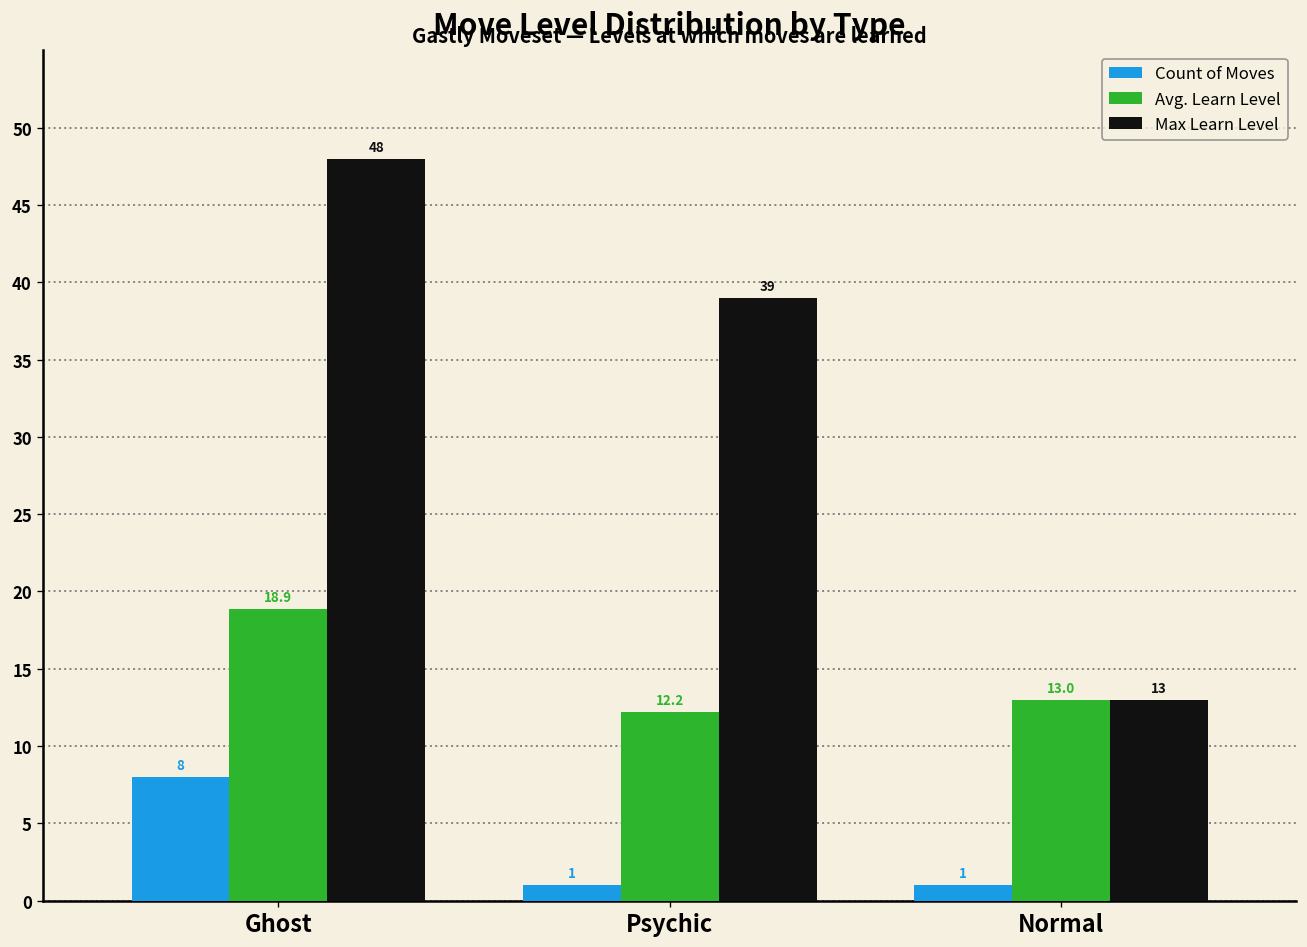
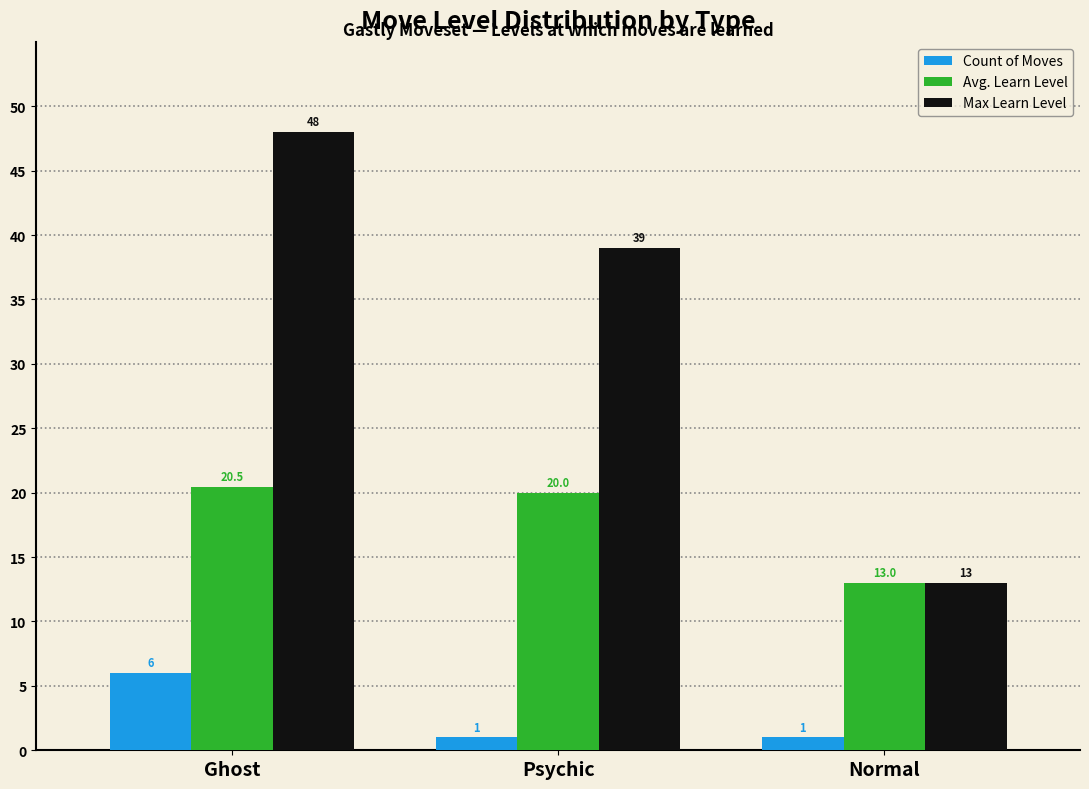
  {
    "Count of Moves": {
-     "Ghost": 8,
+     "Ghost": 6,
      "Psychic": 1,
      "Normal": 1
    },
    "Avg. Learn Level": {
-     "Ghost": 18.9,
-     "Psychic": 12.2,
+     "Ghost": 20.5,
+     "Psychic": 20.0,
      "Normal": 13.0
    },
    "Max Learn Level": {
      "Ghost": 48,
      "Psychic": 39,
      "Normal": 13
    }
  }
